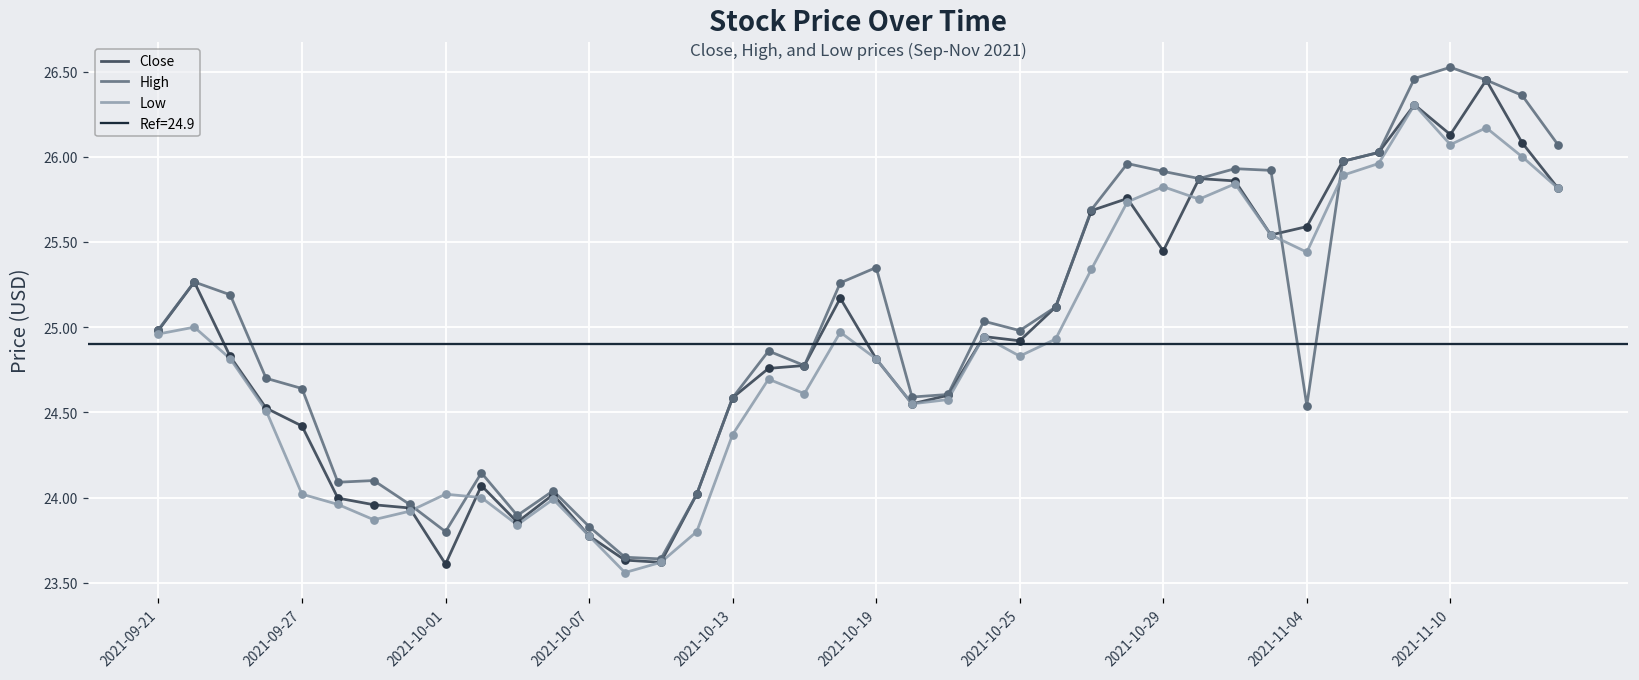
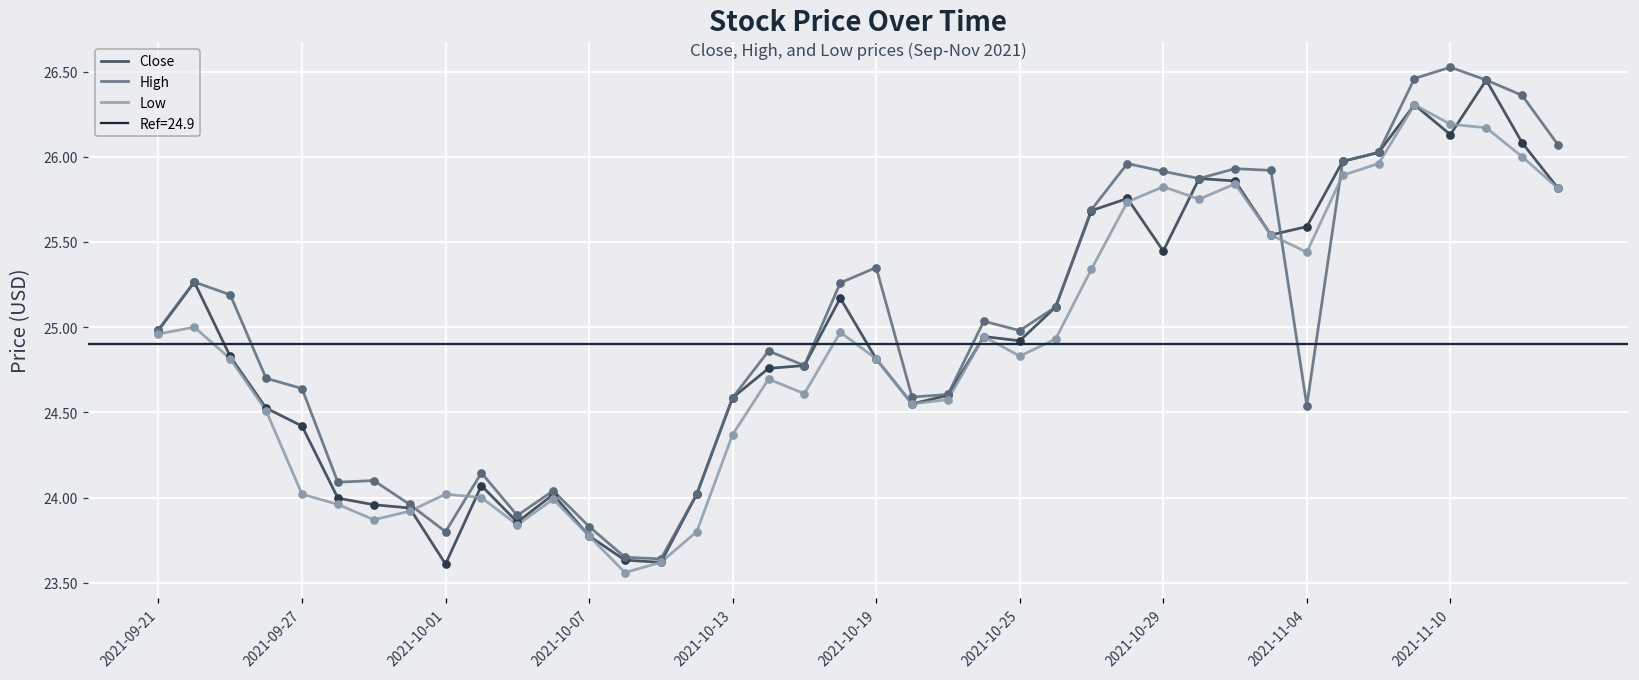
  {
    "Close": {
      "2021-09-27": 24.42,
      "2021-10-01": 23.61,
      "2021-10-25": 24.92,
      "2021-10-29": 25.45,
      "2021-11-04": 25.59,
      "2021-11-10": 26.13
    },
    "High": {
      "2021-09-27": 24.64,
      "2021-10-01": 23.80,
      "2021-10-07": 23.83,
      "2021-10-19": 25.35,
      "2021-10-25": 24.98,
      "2021-10-29": 25.91,
      "2021-11-04": 24.54,
      "2021-11-10": 26.53
    },
    "Low": {
      "2021-09-21": 24.96,
      "2021-09-27": 24.02,
      "2021-10-01": 24.02,
      "2021-10-13": 24.37,
      "2021-10-25": 24.83,
      "2021-10-29": 25.82,
      "2021-11-04": 25.44,
-     "2021-11-10": 26.07
+     "2021-11-10": 26.19
    }
  }
